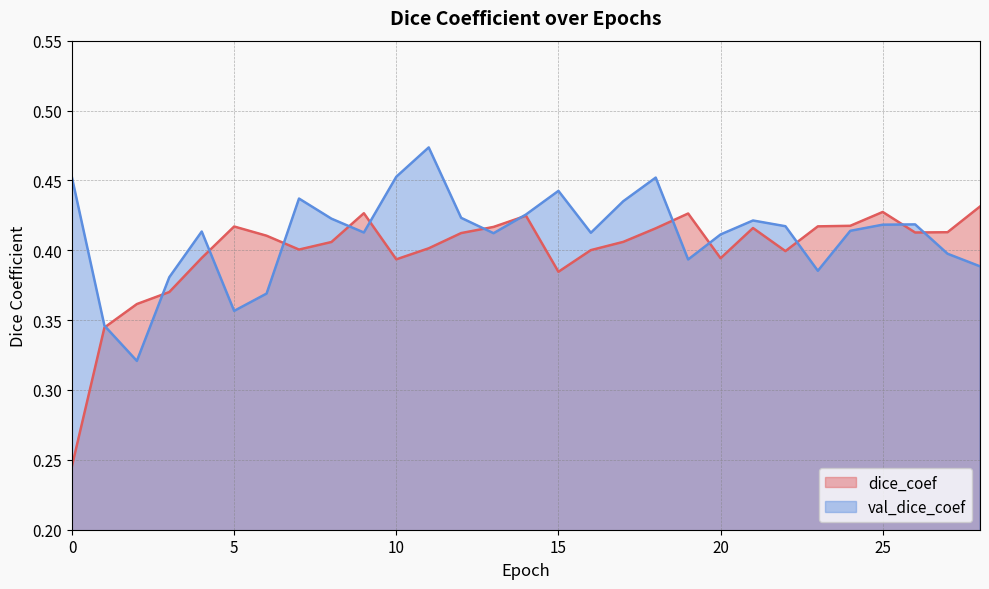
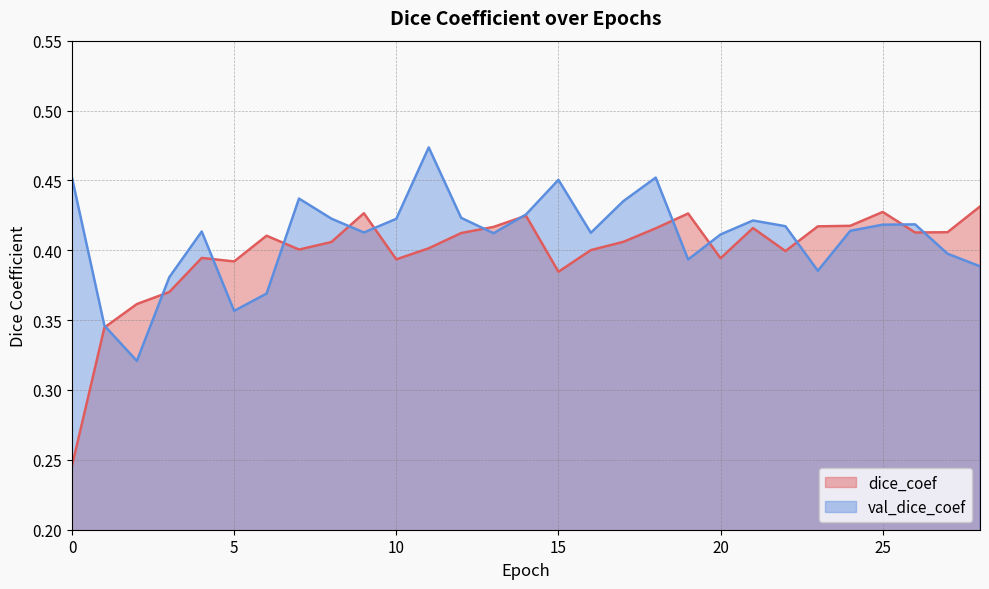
  {
    "dice_coef": {
      "0": 0.246,
-     "5": 0.417,
+     "5": 0.392,
      "10": 0.394,
      "15": 0.385,
      "20": 0.394,
      "25": 0.427
    },
    "val_dice_coef": {
      "0": 0.452,
      "5": 0.357,
-     "10": 0.453,
-     "15": 0.443,
+     "10": 0.423,
+     "15": 0.450,
      "20": 0.411,
      "25": 0.418
    }
  }
